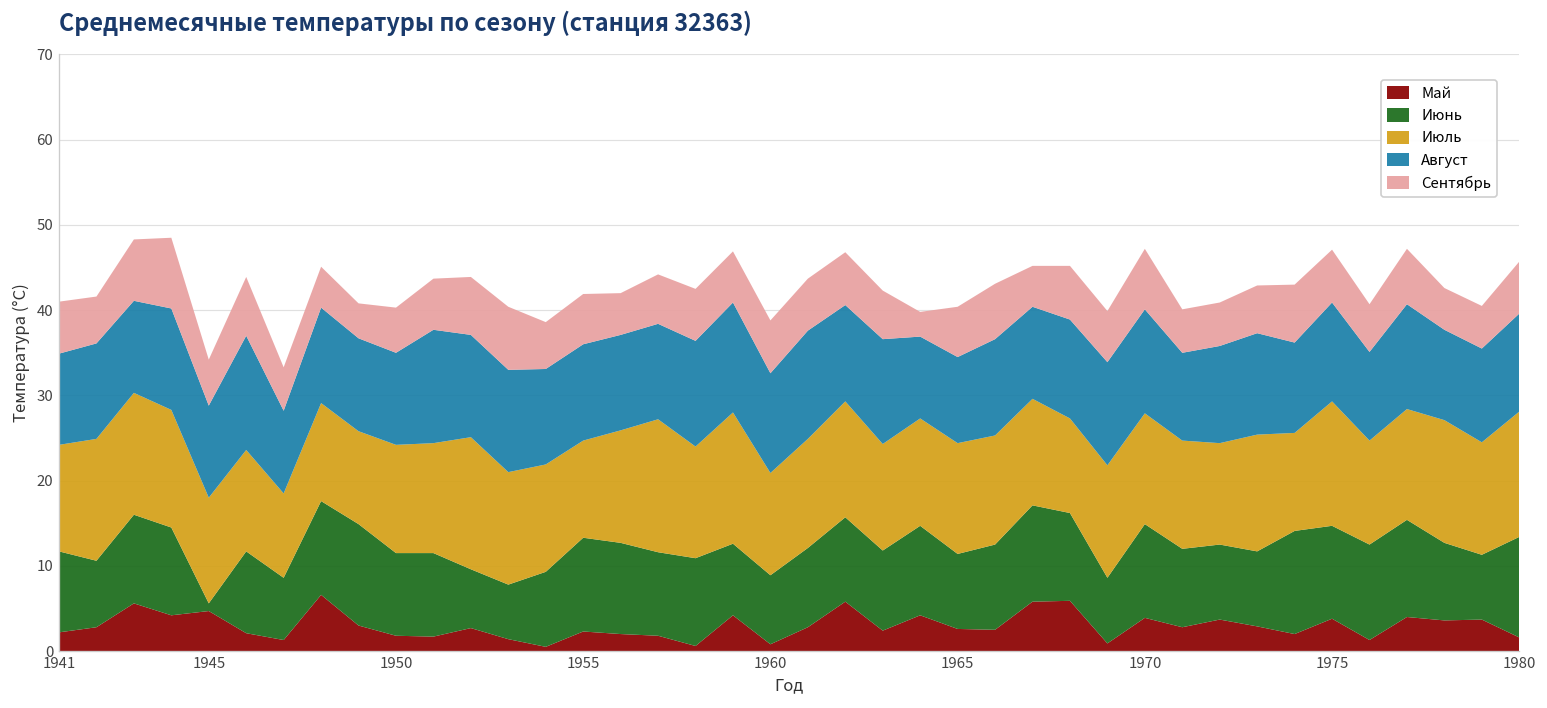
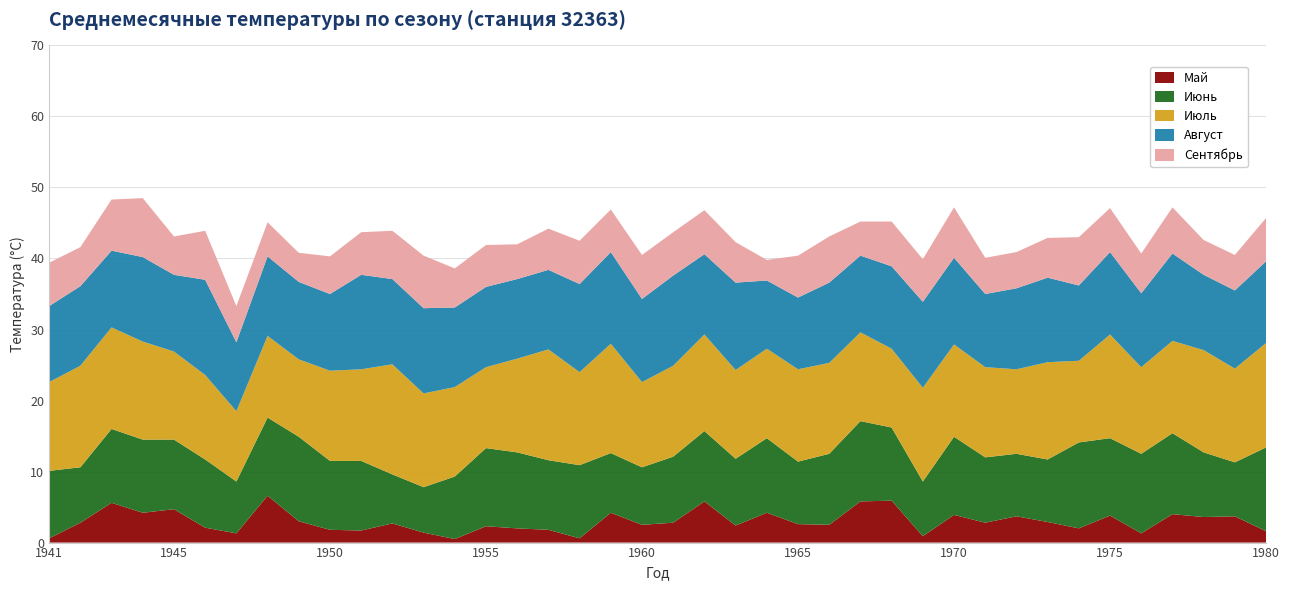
  {
    "Май": {
-     "1941": 2,
+     "1941": 1,
      "1945": 5,
      "1950": 2,
      "1955": 2,
-     "1960": 1,
+     "1960": 3,
      "1965": 3,
      "1970": 4,
      "1975": 4,
      "1980": 2
    },
    "Июнь": {
      "1941": 10,
-     "1945": 1,
+     "1945": 10,
      "1950": 10,
      "1955": 11,
      "1960": 8,
      "1965": 9,
      "1970": 11,
      "1975": 11,
      "1980": 12
    },
    "Июль": {
      "1941": 13,
      "1945": 12,
      "1950": 13,
      "1955": 11,
      "1960": 12,
      "1965": 13,
      "1970": 13,
      "1975": 15,
      "1980": 15
    },
    "Август": {
      "1941": 11,
      "1945": 11,
      "1950": 11,
      "1955": 11,
      "1960": 12,
      "1965": 10,
      "1970": 12,
      "1975": 12,
      "1980": 12
    },
    "Сентябрь": {
      "1941": 6,
      "1945": 5,
      "1950": 5,
      "1955": 6,
      "1960": 6,
      "1965": 6,
      "1970": 7,
      "1975": 6,
      "1980": 6
    }
  }
